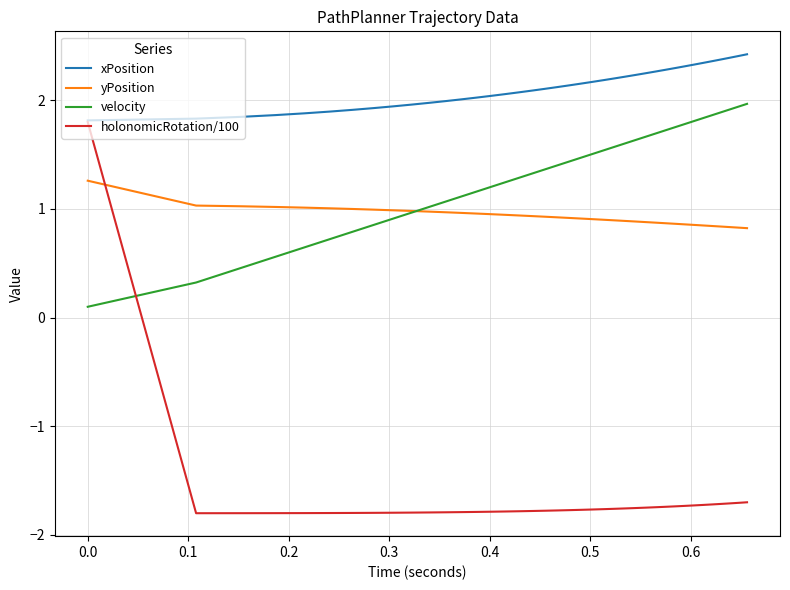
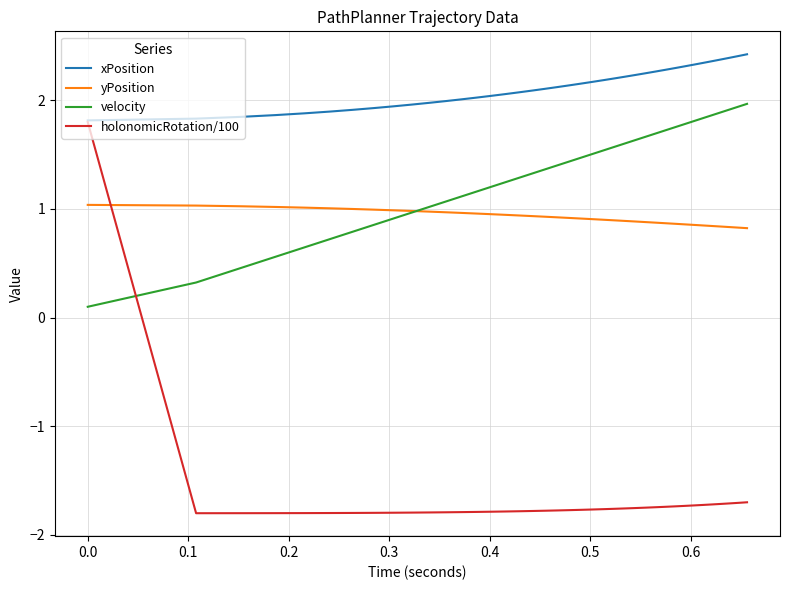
  {
    "yPosition": {
-     "0.0": 1.26
+     "0.0": 1.04
    },
    "velocity": {
      "0.0": 0.10
    }
  }
